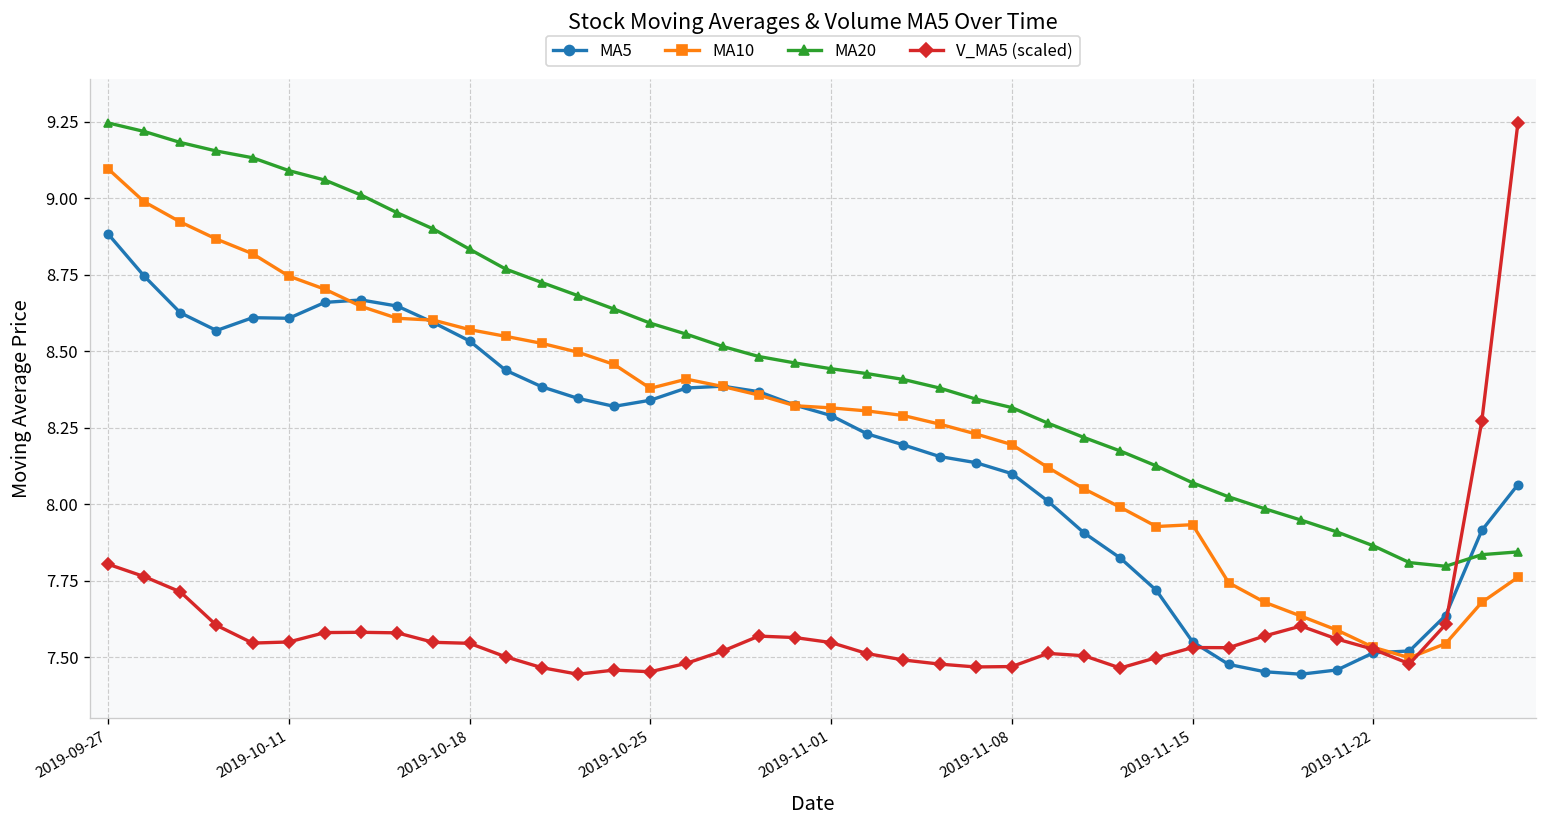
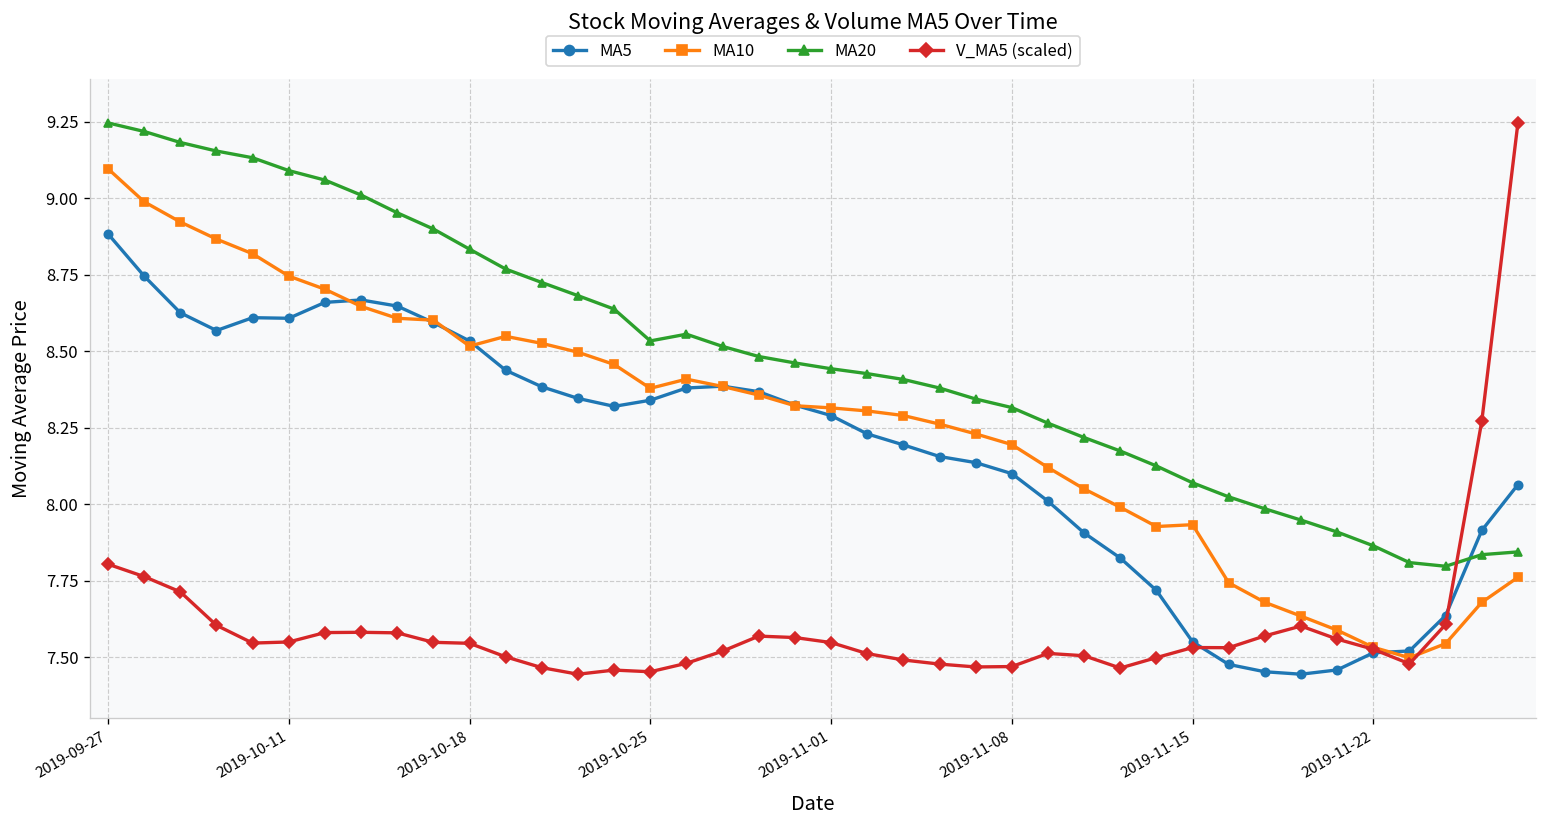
  {
    "MA5": {
      "2019-09-27": 8.88,
      "2019-10-11": 8.61,
      "2019-10-18": 8.53,
      "2019-10-25": 8.34,
      "2019-11-01": 8.29,
      "2019-11-08": 8.10,
      "2019-11-15": 7.55,
      "2019-11-22": 7.51
    },
    "MA10": {
      "2019-09-27": 9.10,
      "2019-10-11": 8.75,
-     "2019-10-18": 8.57,
+     "2019-10-18": 8.52,
      "2019-10-25": 8.38,
      "2019-11-01": 8.32,
      "2019-11-08": 8.20,
      "2019-11-15": 7.93
    },
    "MA20": {
      "2019-09-27": 9.25,
      "2019-10-11": 9.09,
      "2019-10-18": 8.83,
-     "2019-10-25": 8.59,
+     "2019-10-25": 8.53,
      "2019-11-01": 8.44,
      "2019-11-08": 8.32,
      "2019-11-15": 8.07,
      "2019-11-22": 7.86
    },
    "V_MA5 (scaled)": {
      "2019-09-27": 7.80,
      "2019-10-11": 7.55,
      "2019-10-18": 7.55,
      "2019-10-25": 7.45,
      "2019-11-01": 7.55,
      "2019-11-08": 7.47,
      "2019-11-15": 7.53
    }
  }
